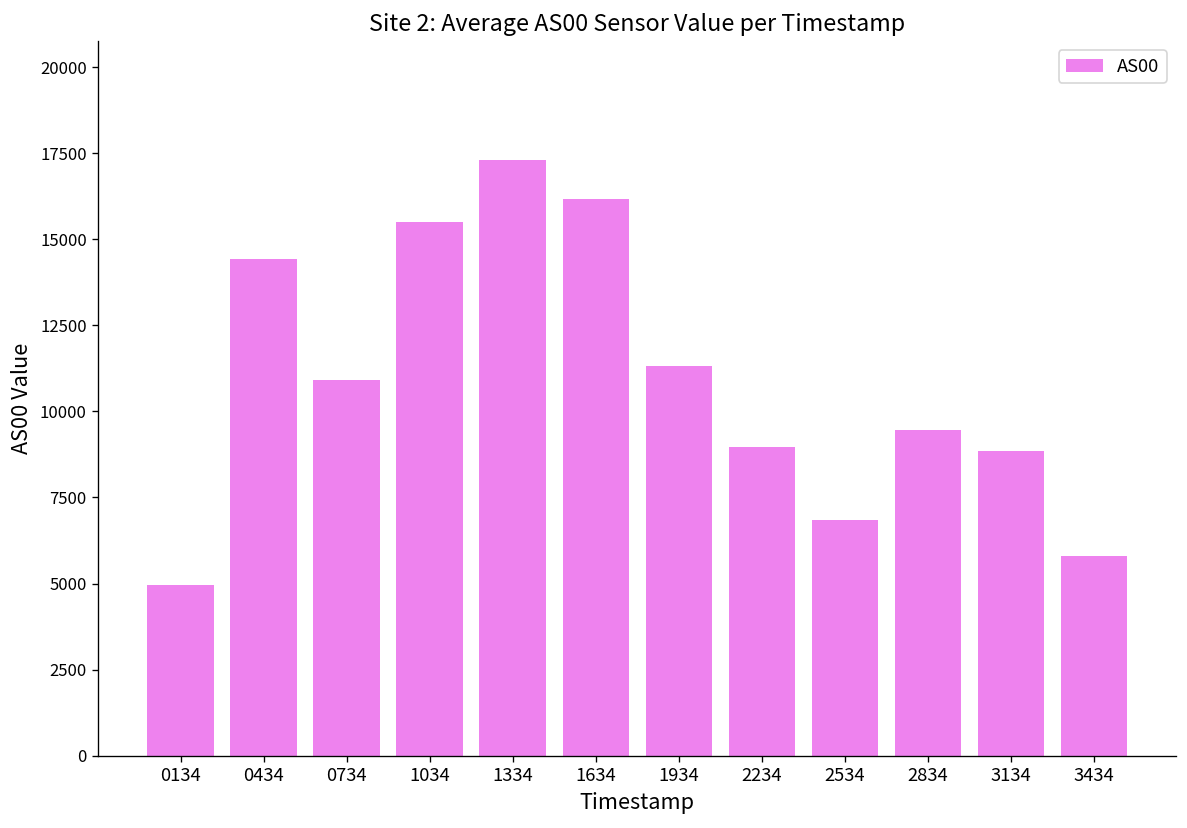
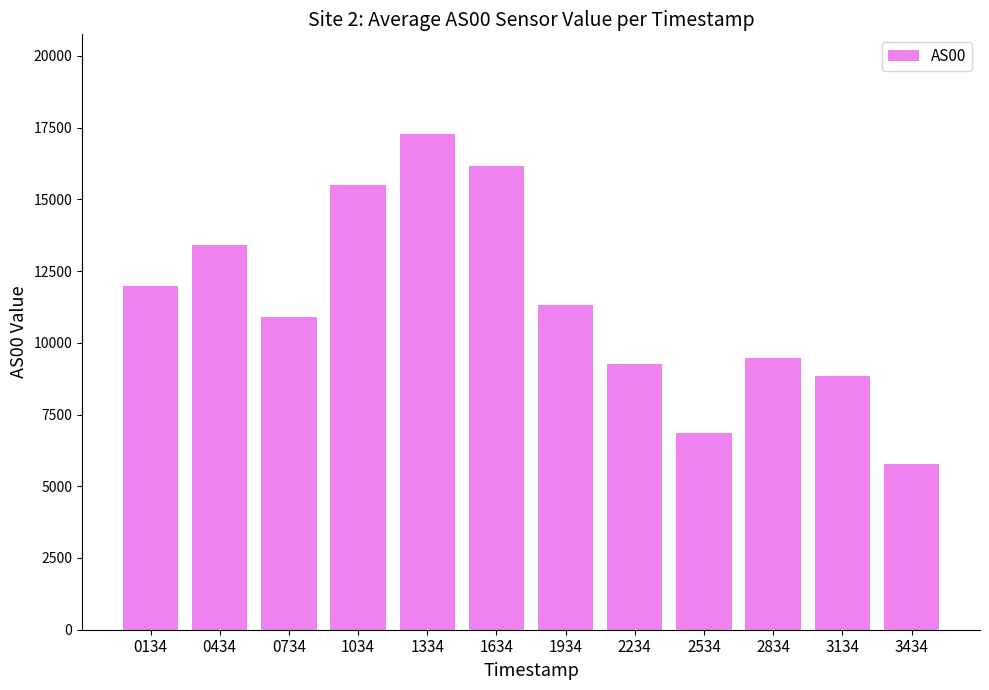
  {
-   "0134": 4900,
-   "0434": 14400,
+   "0134": 12000,
+   "0434": 13400,
    "0734": 10900,
    "1034": 15500,
    "1334": 17300,
    "1634": 16200,
    "1934": 11300,
-   "2234": 9000,
+   "2234": 9300,
    "2534": 6800,
    "2834": 9500,
    "3134": 8800,
    "3434": 5800
  }
